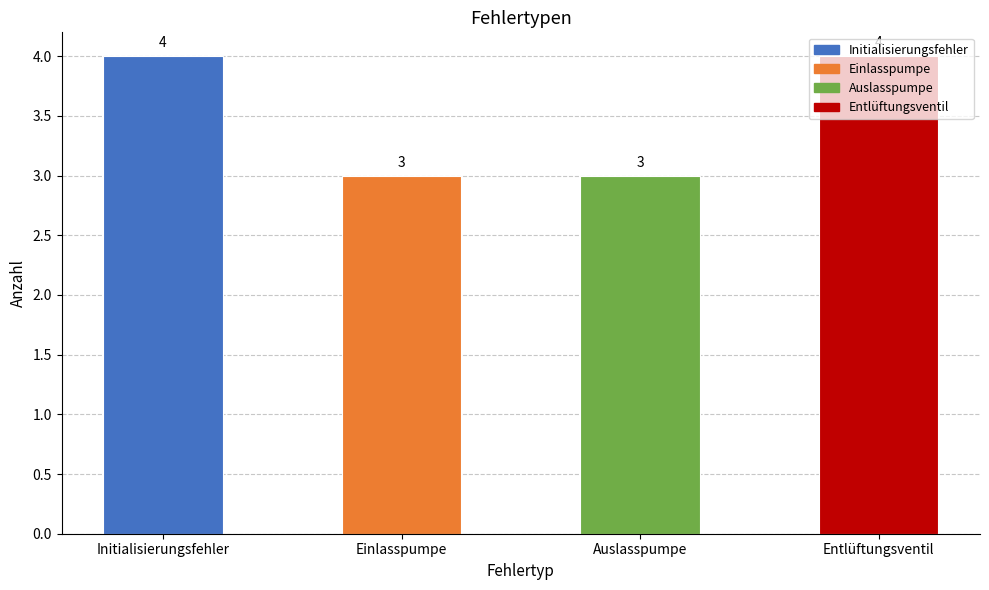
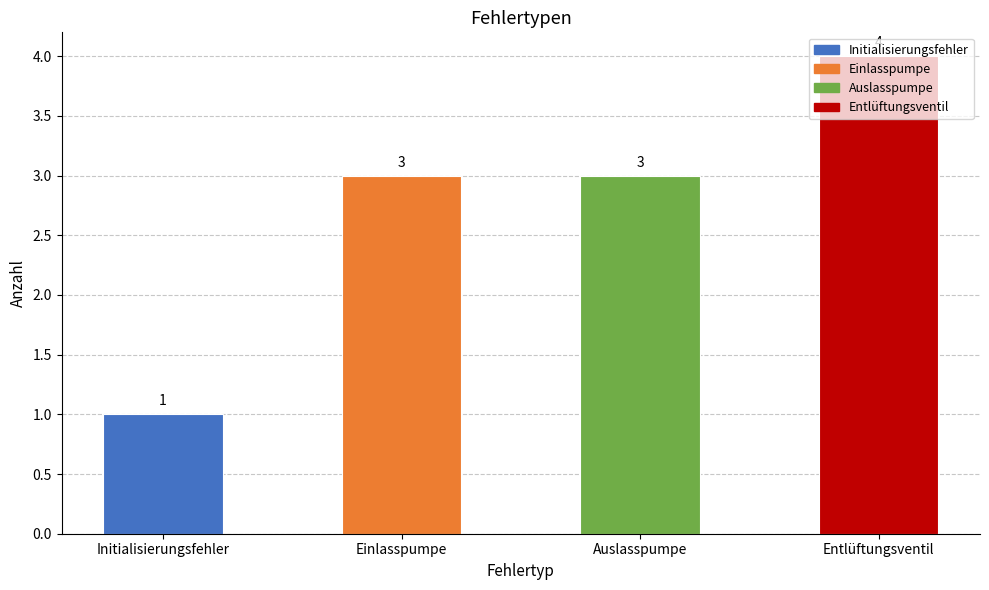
  {
-   "Initialisierungsfehler": 4,
+   "Initialisierungsfehler": 1,
    "Einlasspumpe": 3,
    "Auslasspumpe": 3
  }
